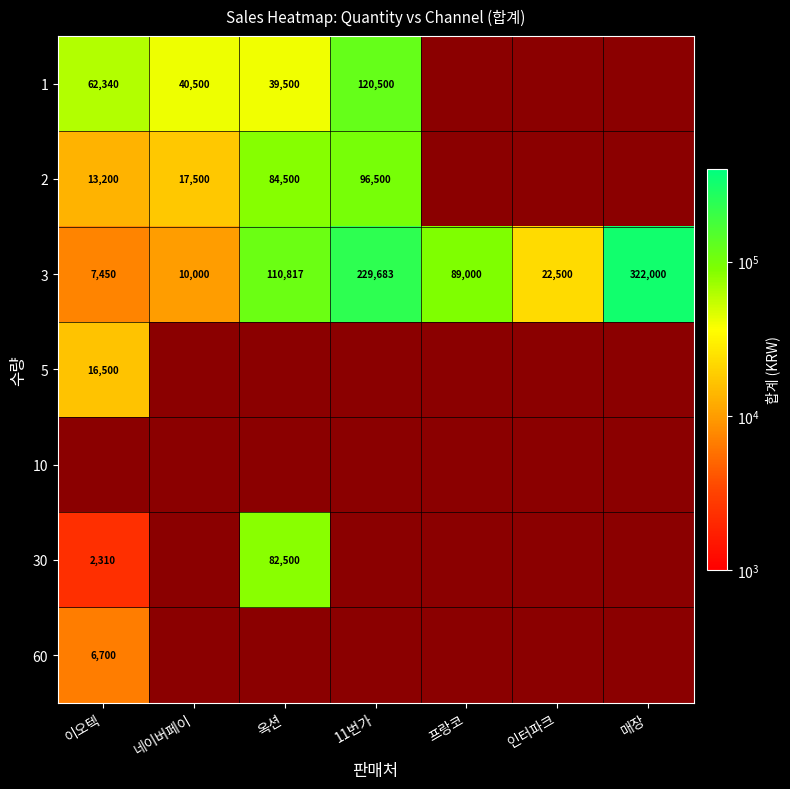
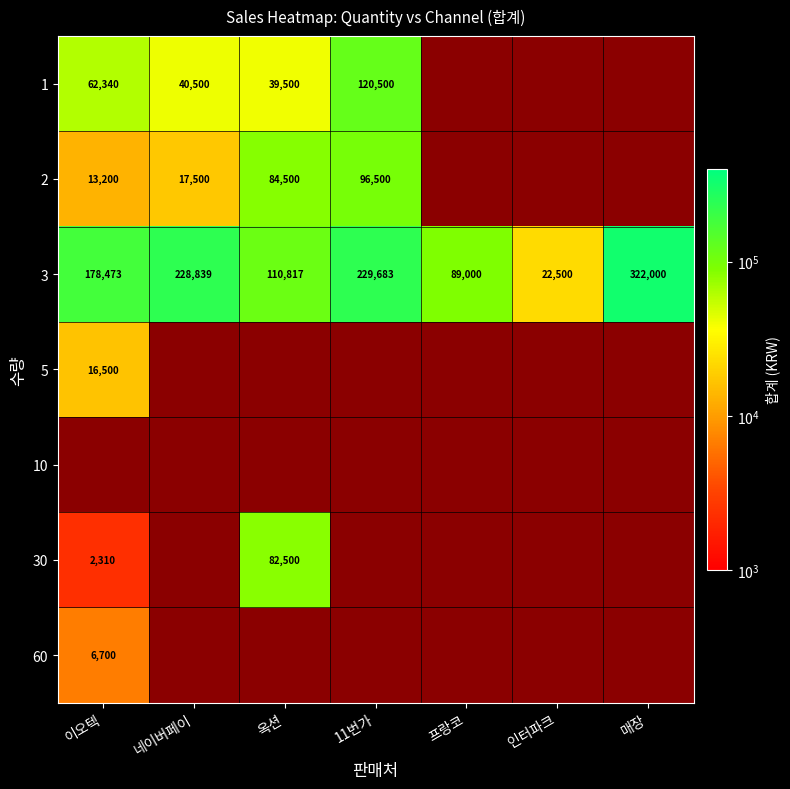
  {
    "1": {
      "이오텍": "62,340",
      "네이버페이": "40,500",
      "옥션": "39,500",
      "11번가": "120,500"
    },
    "2": {
      "이오텍": "13,200",
      "네이버페이": "17,500",
      "옥션": "84,500",
      "11번가": "96,500"
    },
    "3": {
-     "이오텍": "7,450",
-     "네이버페이": "10,000",
+     "이오텍": "178,473",
+     "네이버페이": "228,839",
      "옥션": "110,817",
      "11번가": "229,683",
      "프랑코": "89,000",
      "인터파크": "22,500",
      "매장": "322,000"
    },
    "5": {
      "이오텍": "16,500"
    },
    "30": {
      "이오텍": "2,310",
      "옥션": "82,500"
    },
    "60": {
      "이오텍": "6,700"
    }
  }
